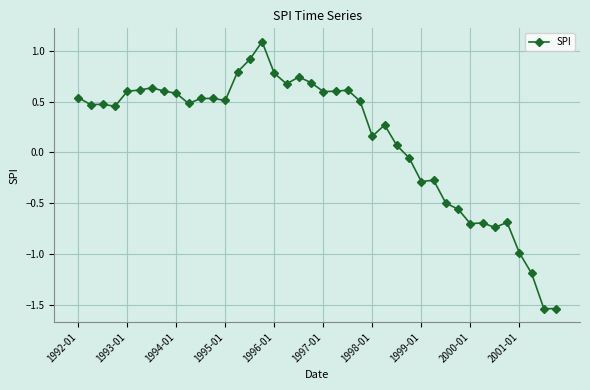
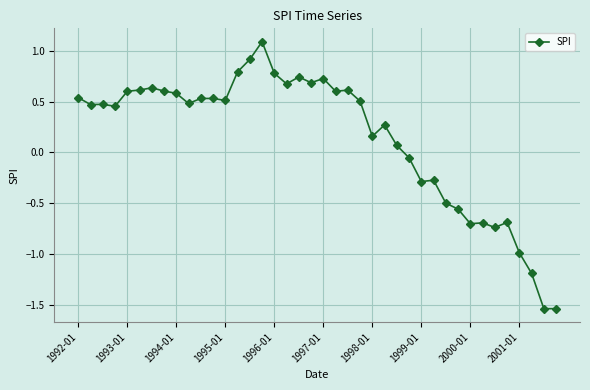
  {
    "1992-01": 0.54,
    "1993-01": 0.60,
    "1994-01": 0.58,
    "1995-01": 0.51,
    "1996-01": 0.78,
-   "1997-01": 0.60,
+   "1997-01": 0.73,
    "1998-01": 0.16,
    "1999-01": -0.29,
    "2000-01": -0.70,
    "2001-01": -0.99
  }
